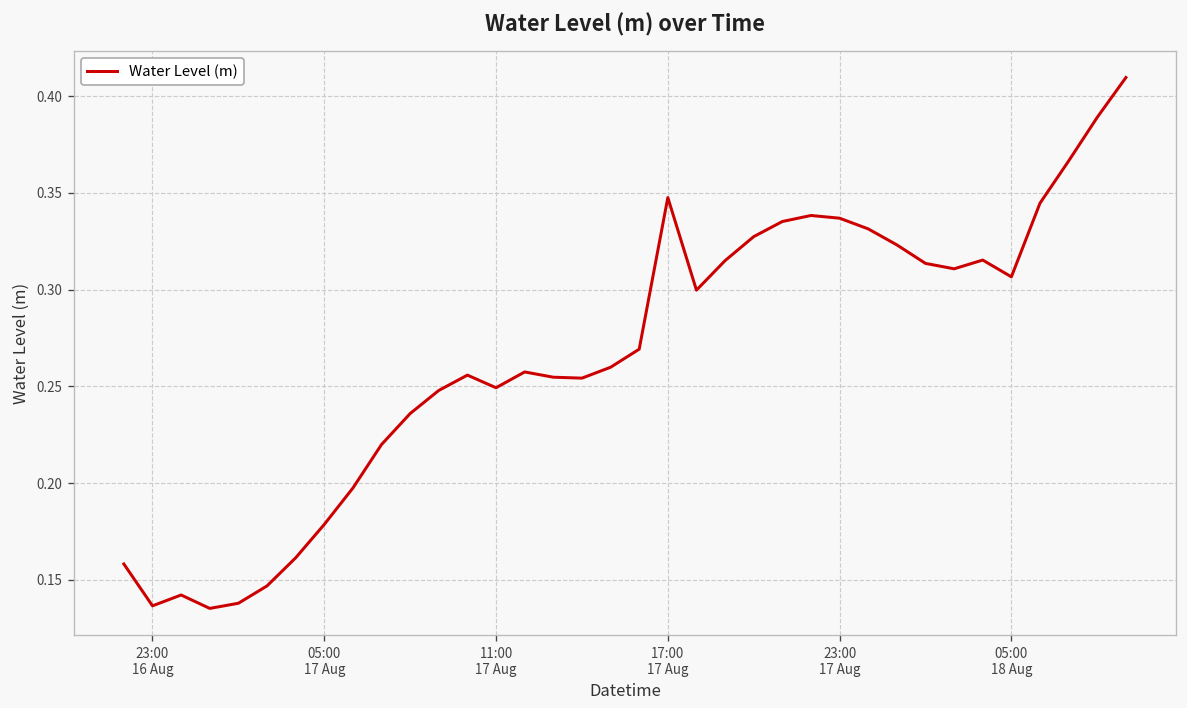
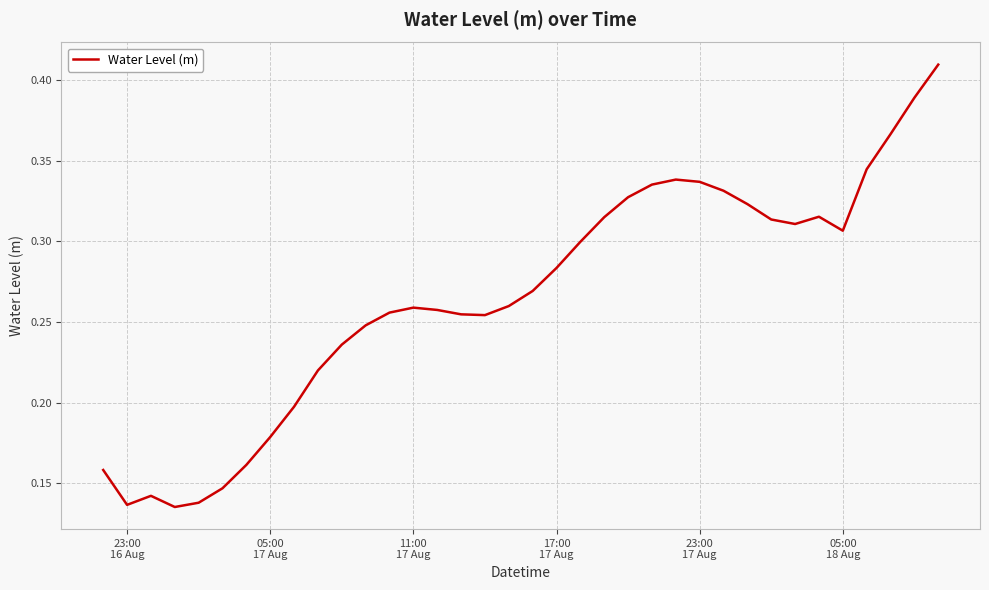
  {
    "23:00 16 Aug": 0.137,
    "05:00 17 Aug": 0.179,
-   "11:00 17 Aug": 0.249,
-   "17:00 17 Aug": 0.348,
+   "11:00 17 Aug": 0.259,
+   "17:00 17 Aug": 0.283,
    "23:00 17 Aug": 0.337,
    "05:00 18 Aug": 0.307
  }
